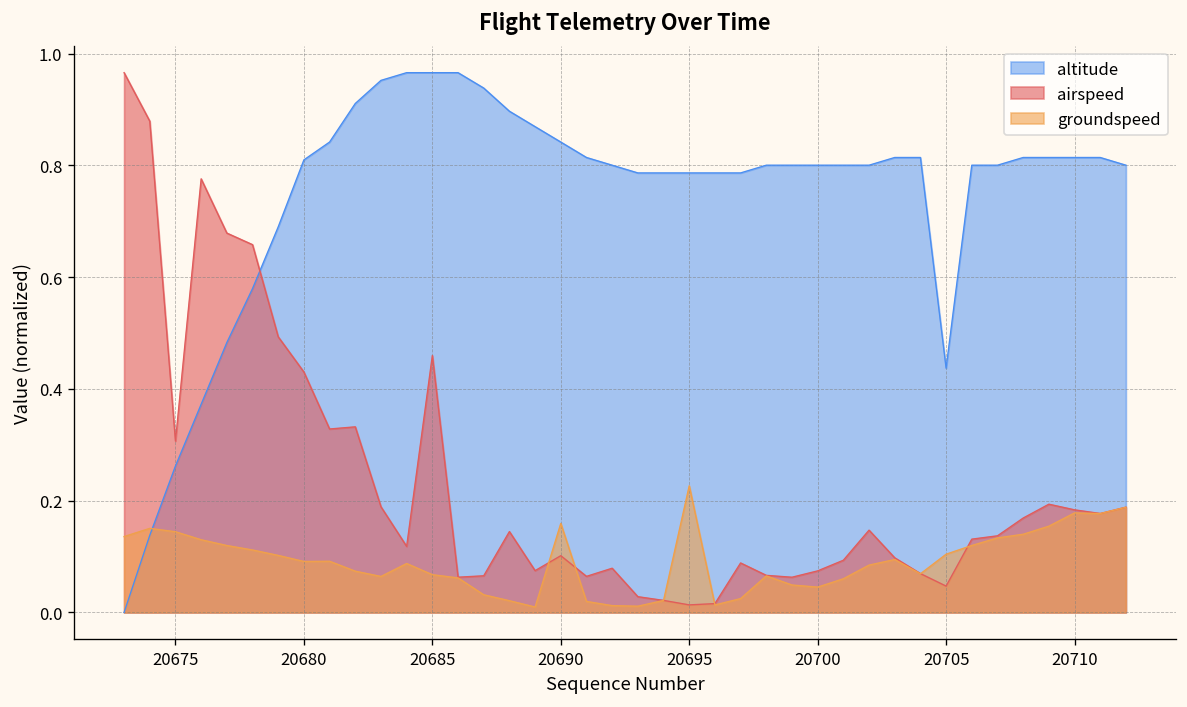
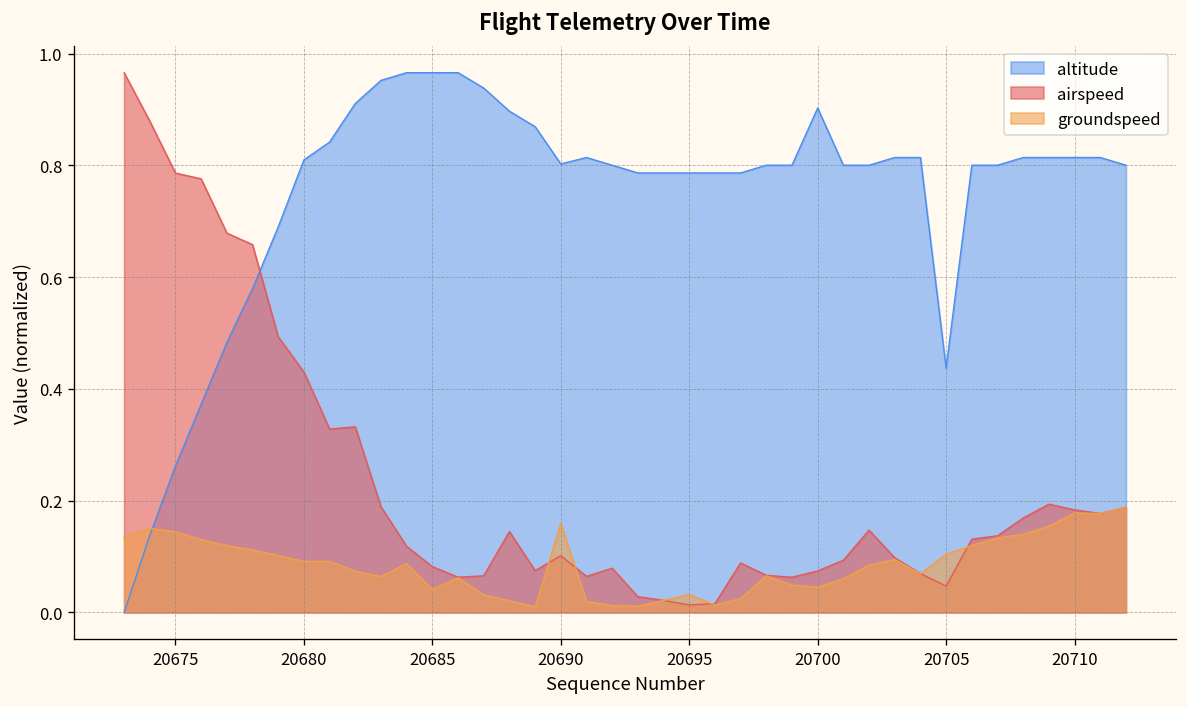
  {
    "altitude": {
      "20675": 0.26,
      "20680": 0.81,
      "20685": 0.97,
-     "20690": 0.84,
+     "20690": 0.80,
      "20695": 0.79,
-     "20700": 0.80,
+     "20700": 0.90,
      "20705": 0.44,
      "20710": 0.81
    },
    "airspeed": {
-     "20675": 0.31,
+     "20675": 0.79,
      "20680": 0.43,
-     "20685": 0.46,
+     "20685": 0.08,
      "20690": 0.10,
      "20695": 0.01,
      "20700": 0.07,
      "20705": 0.05,
      "20710": 0.18
    },
    "groundspeed": {
      "20675": 0.14,
      "20680": 0.09,
-     "20685": 0.07,
+     "20685": 0.04,
      "20690": 0.16,
-     "20695": 0.23,
+     "20695": 0.03,
      "20700": 0.05,
      "20705": 0.10,
      "20710": 0.18
    }
  }
